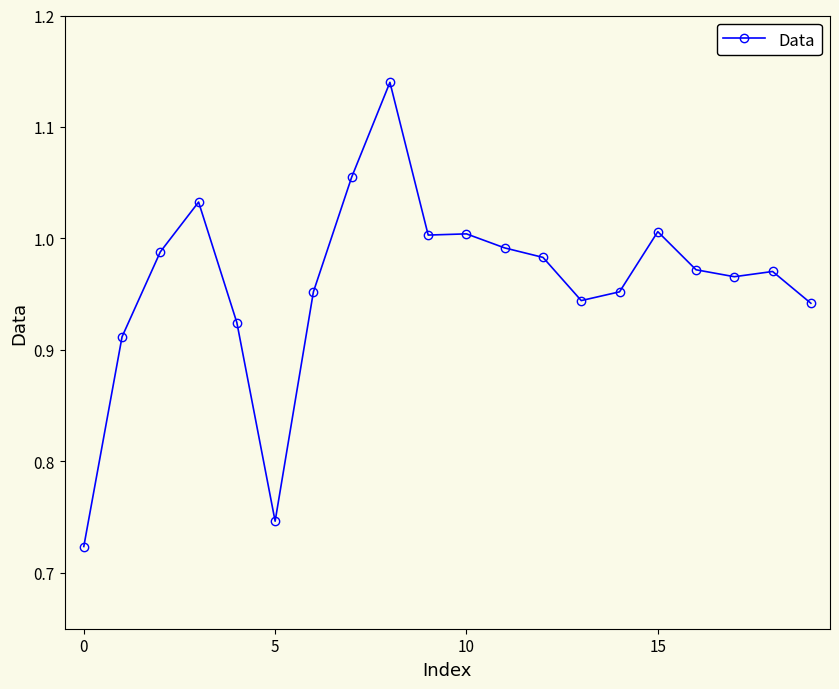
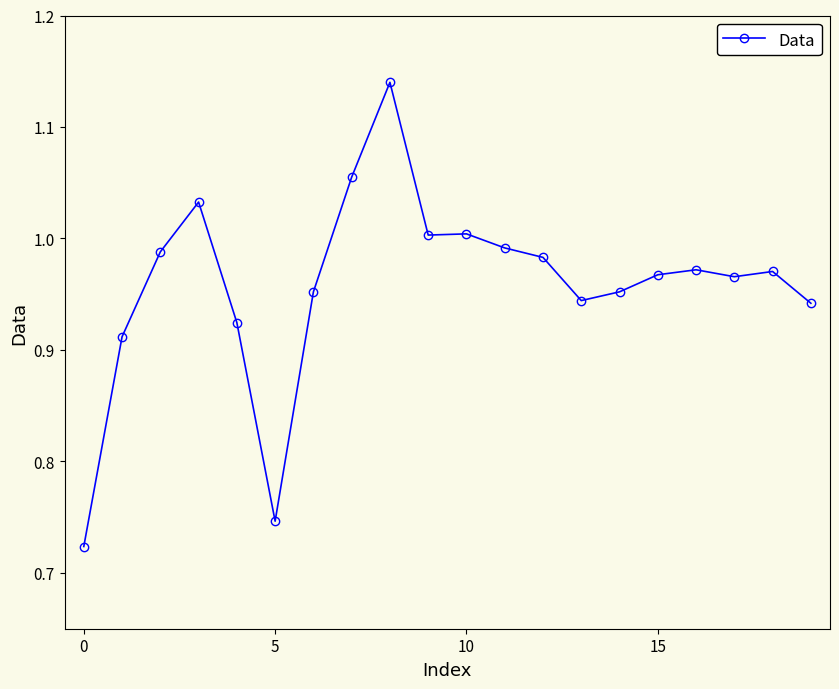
  {
    "0": 0.724,
    "5": 0.746,
    "10": 1.004,
-   "15": 1.006
+   "15": 0.967
  }
